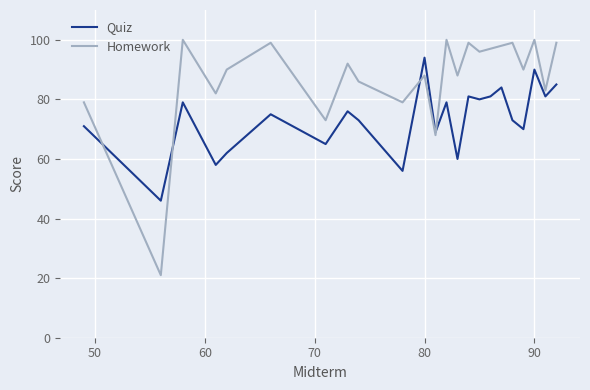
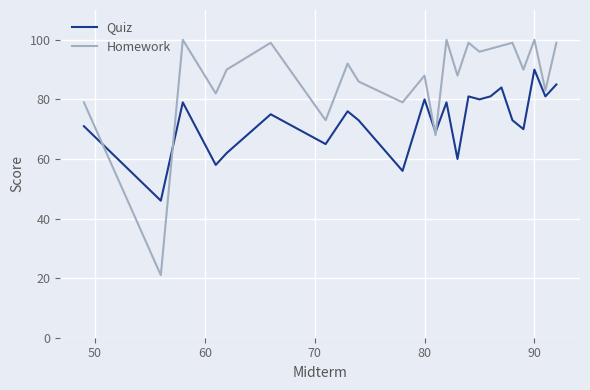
  {
    "Quiz": {
-     "80": 94,
+     "80": 80,
      "90": 90
    },
    "Homework": {
      "80": 88,
      "90": 100
    }
  }
